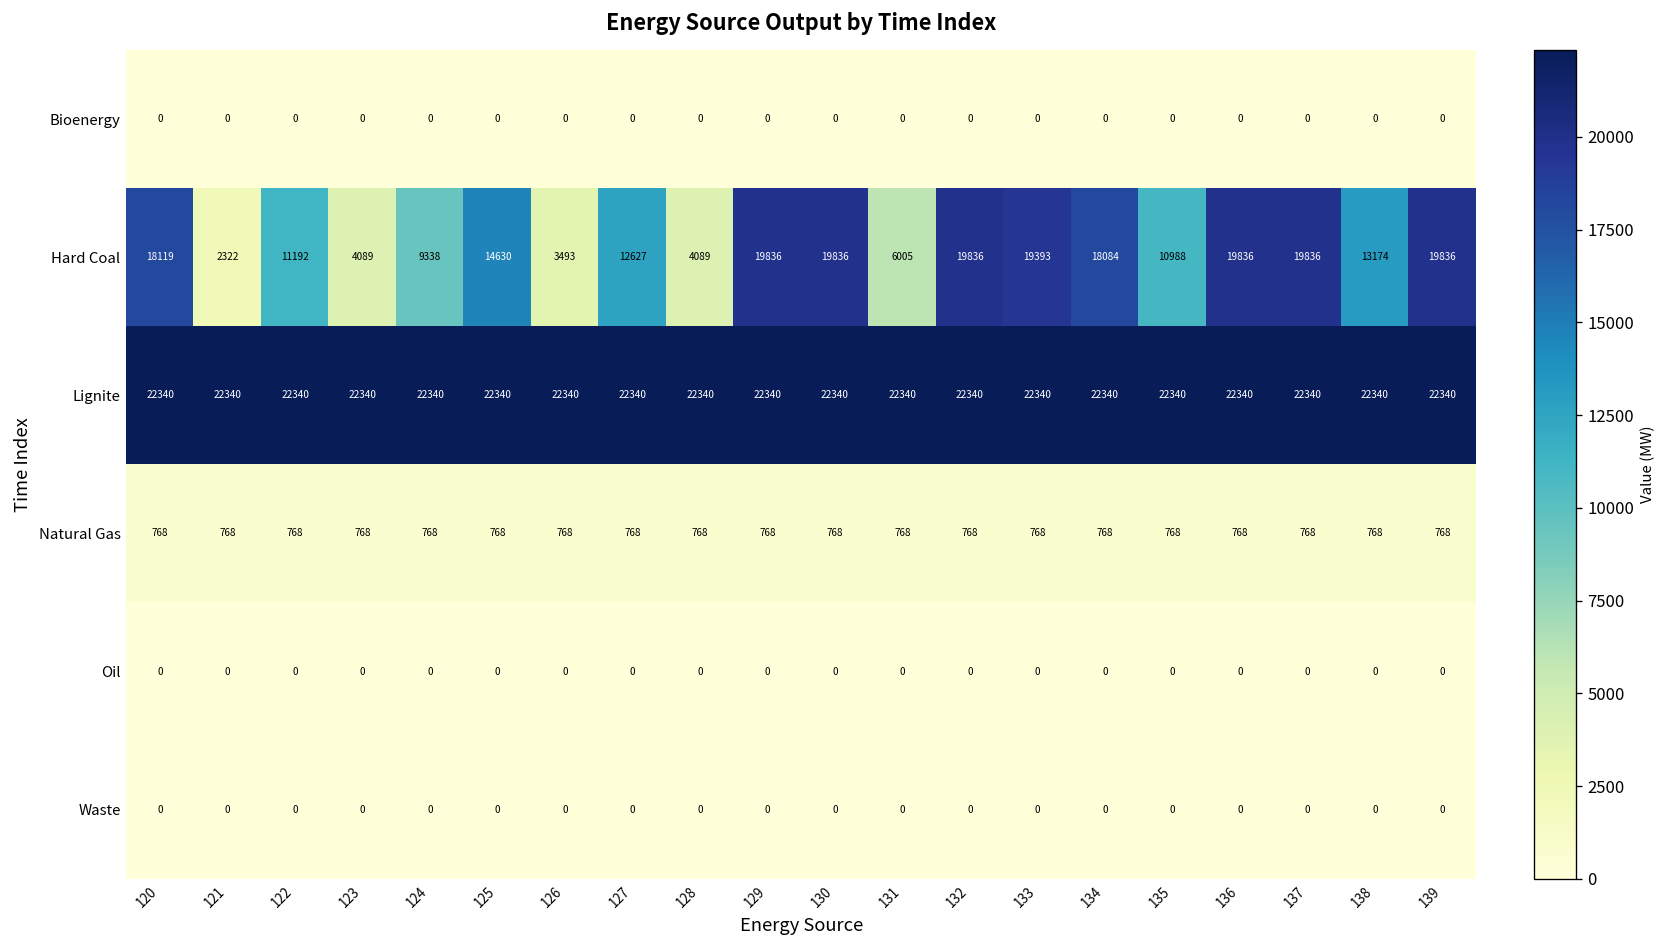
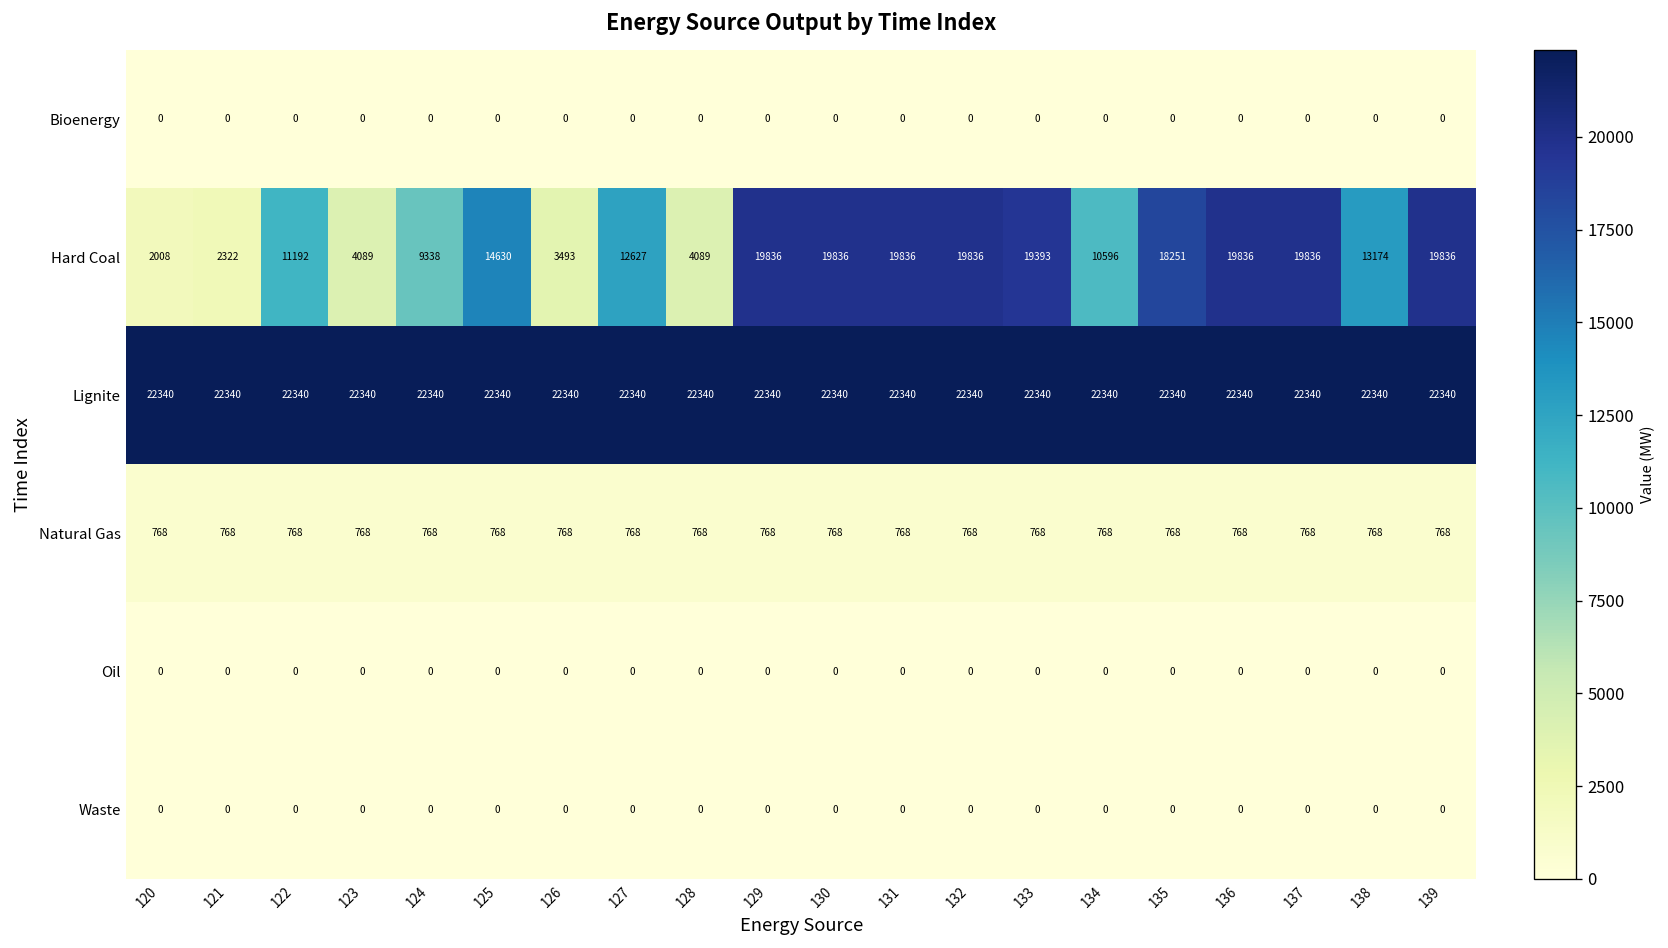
  {
    "Bioenergy": {
      "120": 0,
      "121": 0,
      "122": 0,
      "123": 0,
      "124": 0,
      "125": 0,
      "126": 0,
      "127": 0,
      "128": 0,
      "129": 0,
      "130": 0,
      "131": 0,
      "132": 0,
      "133": 0,
      "134": 0,
      "135": 0,
      "136": 0,
      "137": 0,
      "138": 0,
      "139": 0
    },
    "Hard Coal": {
-     "120": 18119,
+     "120": 2008,
      "121": 2322,
      "122": 11192,
      "123": 4089,
      "124": 9338,
      "125": 14630,
      "126": 3493,
      "127": 12627,
      "128": 4089,
      "129": 19836,
      "130": 19836,
-     "131": 6005,
+     "131": 19836,
      "132": 19836,
      "133": 19393,
-     "134": 18084,
-     "135": 10988,
+     "134": 10596,
+     "135": 18251,
      "136": 19836,
      "137": 19836,
      "138": 13174,
      "139": 19836
    },
    "Lignite": {
      "120": 22340,
      "121": 22340,
      "122": 22340,
      "123": 22340,
      "124": 22340,
      "125": 22340,
      "126": 22340,
      "127": 22340,
      "128": 22340,
      "129": 22340,
      "130": 22340,
      "131": 22340,
      "132": 22340,
      "133": 22340,
      "134": 22340,
      "135": 22340,
      "136": 22340,
      "137": 22340,
      "138": 22340,
      "139": 22340
    },
    "Natural Gas": {
      "120": 768,
      "121": 768,
      "122": 768,
      "123": 768,
      "124": 768,
      "125": 768,
      "126": 768,
      "127": 768,
      "128": 768,
      "129": 768,
      "130": 768,
      "131": 768,
      "132": 768,
      "133": 768,
      "134": 768,
      "135": 768,
      "136": 768,
      "137": 768,
      "138": 768,
      "139": 768
    },
    "Oil": {
      "120": 0,
      "121": 0,
      "122": 0,
      "123": 0,
      "124": 0,
      "125": 0,
      "126": 0,
      "127": 0,
      "128": 0,
      "129": 0,
      "130": 0,
      "131": 0,
      "132": 0,
      "133": 0,
      "134": 0,
      "135": 0,
      "136": 0,
      "137": 0,
      "138": 0,
      "139": 0
    },
    "Waste": {
      "120": 0,
      "121": 0,
      "122": 0,
      "123": 0,
      "124": 0,
      "125": 0,
      "126": 0,
      "127": 0,
      "128": 0,
      "129": 0,
      "130": 0,
      "131": 0,
      "132": 0,
      "133": 0,
      "134": 0,
      "135": 0,
      "136": 0,
      "137": 0,
      "138": 0,
      "139": 0
    }
  }
